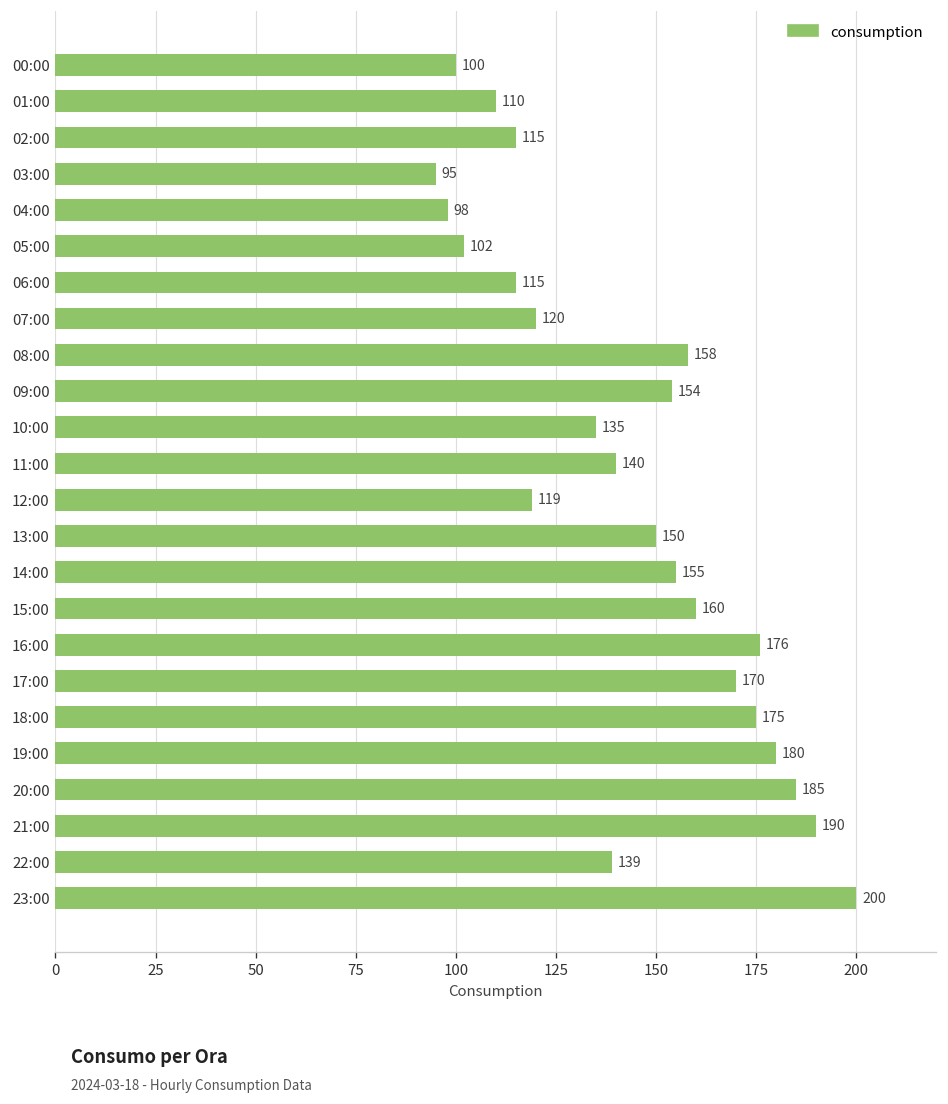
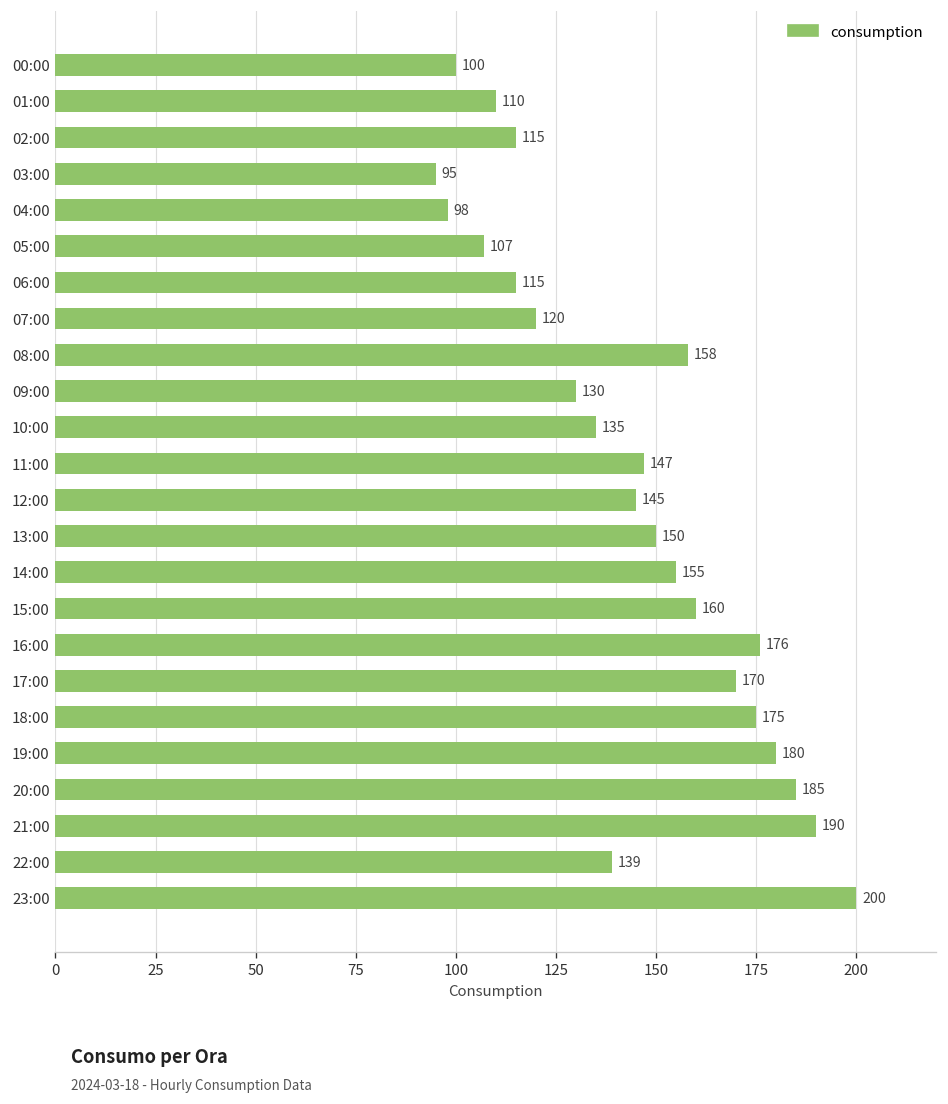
  {
    "00:00": 100,
    "01:00": 110,
    "02:00": 115,
    "03:00": 95,
    "04:00": 98,
-   "05:00": 102,
+   "05:00": 107,
    "06:00": 115,
    "07:00": 120,
    "08:00": 158,
-   "09:00": 154,
+   "09:00": 130,
    "10:00": 135,
-   "11:00": 140,
-   "12:00": 119,
+   "11:00": 147,
+   "12:00": 145,
    "13:00": 150,
    "14:00": 155,
    "15:00": 160,
    "16:00": 176,
    "17:00": 170,
    "18:00": 175,
    "19:00": 180,
    "20:00": 185,
    "21:00": 190,
    "22:00": 139,
    "23:00": 200
  }
